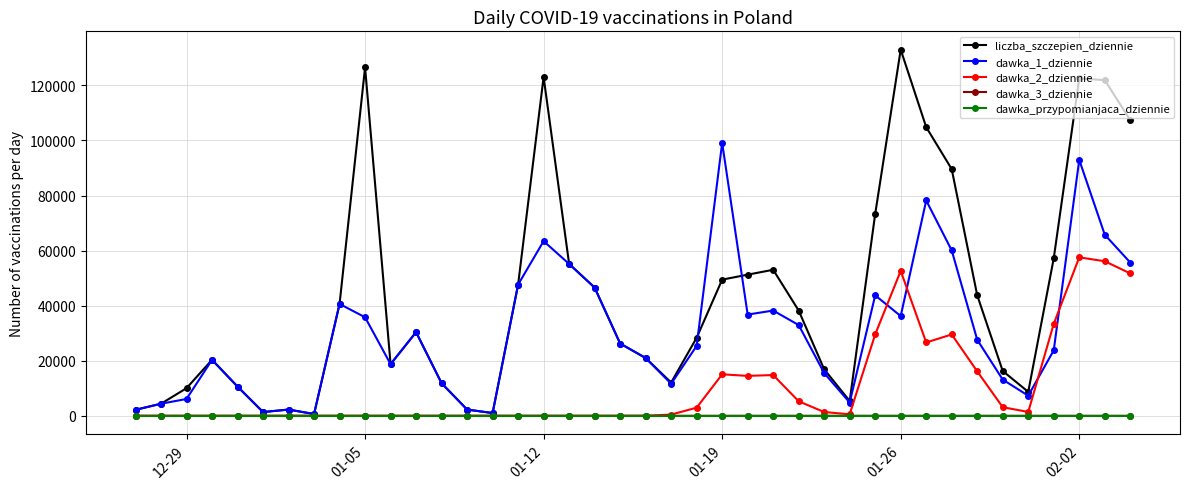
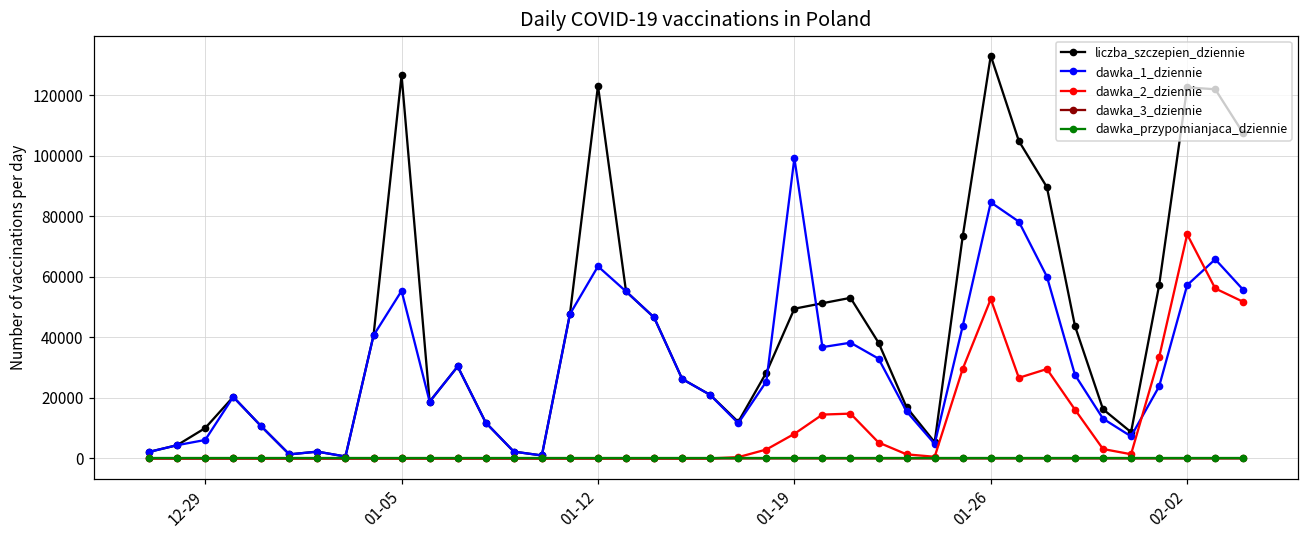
  {
    "liczba_szczepien_dziennie": {
      "12-29": 10000,
      "01-05": 127000,
      "01-12": 123000,
      "01-19": 49000,
      "01-26": 133000
    },
    "dawka_1_dziennie": {
      "12-29": 6000,
-     "01-05": 36000,
+     "01-05": 55000,
      "01-12": 63000,
      "01-19": 99000,
-     "01-26": 36000,
-     "02-02": 93000
+     "01-26": 85000,
+     "02-02": 57000
    },
    "dawka_2_dziennie": {
-     "01-19": 15000,
+     "01-19": 8000,
      "01-26": 53000,
-     "02-02": 58000
+     "02-02": 74000
    },
    "dawka_przypomianjaca_dziennie": {
      "01-19": 0,
      "01-26": 0,
      "02-02": 0
    }
  }
